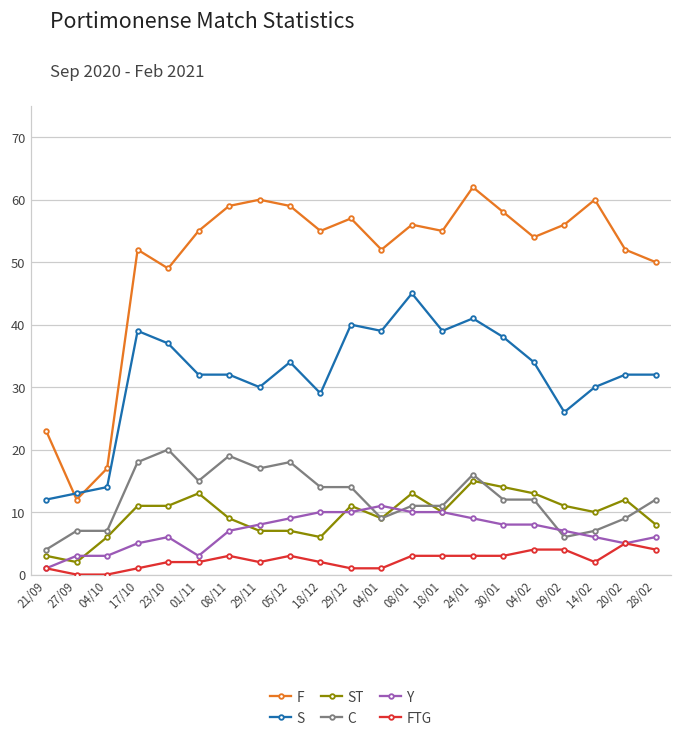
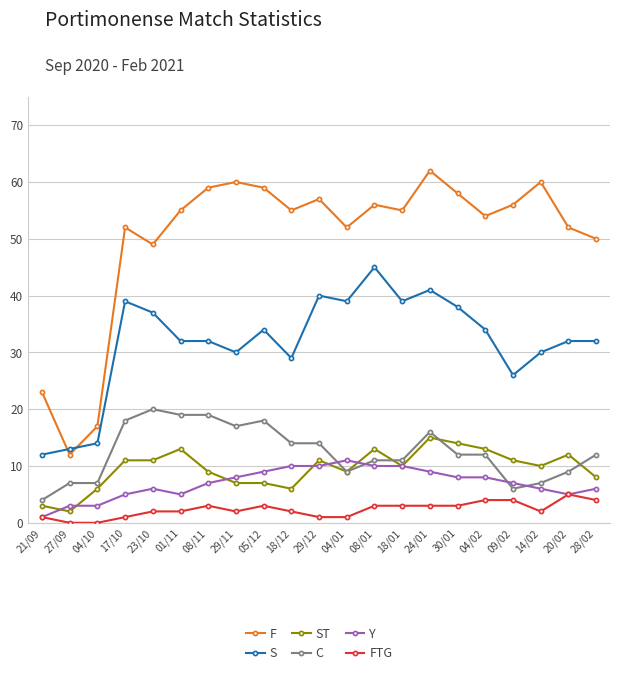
  {
    "F": {
      "21/09": 23,
      "27/09": 12,
      "04/10": 17,
      "17/10": 52,
      "23/10": 49,
      "01/11": 55,
      "08/11": 59,
      "29/11": 60,
      "05/12": 59,
      "18/12": 55,
      "29/12": 57,
      "04/01": 52,
      "08/01": 56,
      "18/01": 55,
      "24/01": 62,
      "30/01": 58,
      "04/02": 54,
      "09/02": 56,
      "14/02": 60,
      "20/02": 52,
      "28/02": 50
    },
    "S": {
      "21/09": 12,
      "27/09": 13,
      "04/10": 14,
      "17/10": 39,
      "23/10": 37,
      "01/11": 32,
      "08/11": 32,
      "29/11": 30,
      "05/12": 34,
      "18/12": 29,
      "29/12": 40,
      "04/01": 39,
      "08/01": 45,
      "18/01": 39,
      "24/01": 41,
      "30/01": 38,
      "04/02": 34,
      "09/02": 26,
      "14/02": 30,
      "20/02": 32,
      "28/02": 32
    },
    "ST": {
      "21/09": 3,
      "27/09": 2,
      "04/10": 6,
      "17/10": 11,
      "23/10": 11,
      "01/11": 13,
      "08/11": 9,
      "29/11": 7,
      "05/12": 7,
      "18/12": 6,
      "29/12": 11,
      "08/01": 13,
      "24/01": 15,
      "30/01": 14,
      "04/02": 13,
      "09/02": 11,
      "14/02": 10,
      "20/02": 12,
      "28/02": 8
    },
    "C": {
      "21/09": 4,
      "27/09": 7,
      "04/10": 7,
      "17/10": 18,
      "23/10": 20,
-     "01/11": 15,
+     "01/11": 19,
      "08/11": 19,
      "29/11": 17,
      "05/12": 18,
      "18/12": 14,
      "29/12": 14,
      "08/01": 11,
      "18/01": 11,
      "24/01": 16,
      "30/01": 12,
      "04/02": 12,
      "09/02": 6,
      "14/02": 7,
      "20/02": 9,
      "28/02": 12
    },
    "Y": {
      "27/09": 3,
      "04/10": 3,
      "17/10": 5,
      "23/10": 6,
-     "01/11": 3,
+     "01/11": 5,
      "08/11": 7,
      "29/11": 8,
      "05/12": 9,
      "18/12": 10,
      "29/12": 10,
      "04/01": 11,
      "08/01": 10,
      "24/01": 9,
      "30/01": 8,
      "04/02": 8,
      "09/02": 7,
      "14/02": 6,
      "28/02": 6
    },
    "FTG": {
      "27/09": 0,
      "04/10": 0,
      "17/10": 1,
      "23/10": 2,
      "01/11": 2,
      "08/11": 3,
      "29/11": 2,
      "05/12": 3,
      "18/12": 2,
      "29/12": 1,
      "04/01": 1,
      "08/01": 3,
      "18/01": 3,
      "24/01": 3,
      "30/01": 3,
      "04/02": 4,
      "09/02": 4,
      "14/02": 2,
      "28/02": 4
    }
  }
